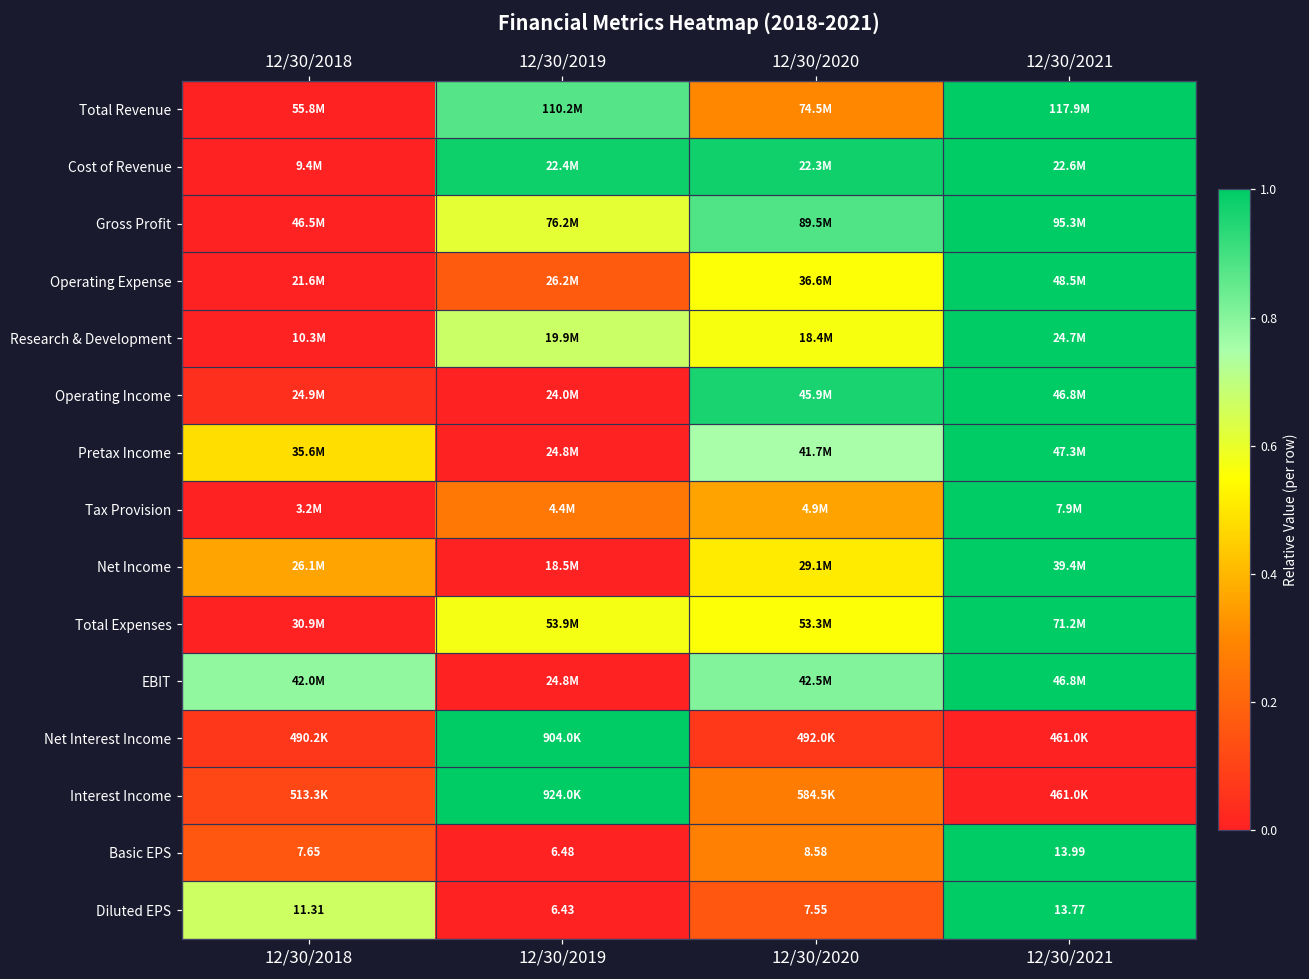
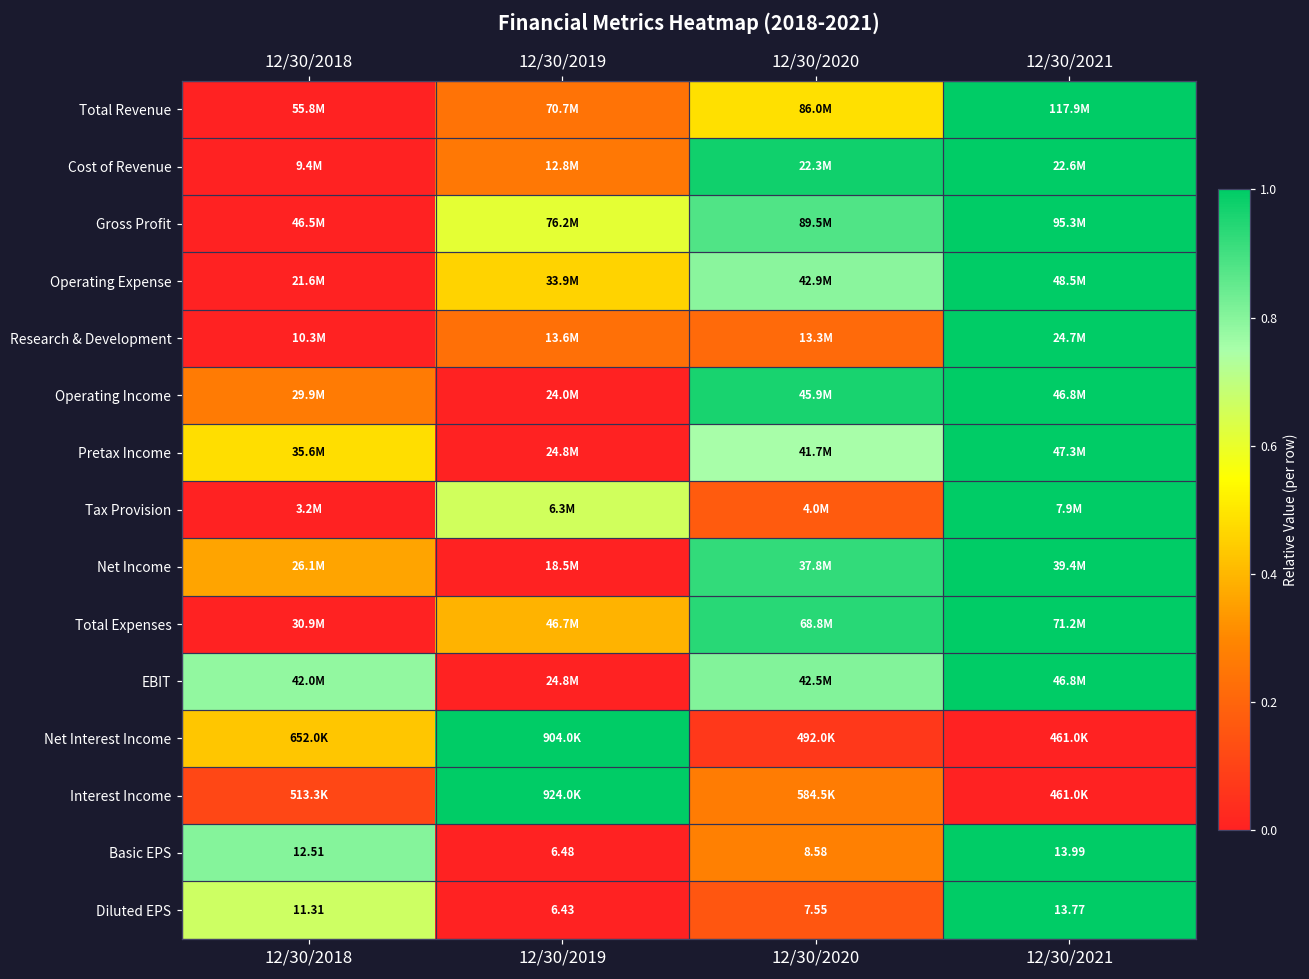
  {
    "Total Revenue": {
      "12/30/2018": "55.8M",
-     "12/30/2019": "110.2M",
-     "12/30/2020": "74.5M",
+     "12/30/2019": "70.7M",
+     "12/30/2020": "86.0M",
      "12/30/2021": "117.9M"
    },
    "Cost of Revenue": {
      "12/30/2018": "9.4M",
-     "12/30/2019": "22.4M",
+     "12/30/2019": "12.8M",
      "12/30/2020": "22.3M",
      "12/30/2021": "22.6M"
    },
    "Gross Profit": {
      "12/30/2018": "46.5M",
      "12/30/2019": "76.2M",
      "12/30/2020": "89.5M",
      "12/30/2021": "95.3M"
    },
    "Operating Expense": {
      "12/30/2018": "21.6M",
-     "12/30/2019": "26.2M",
-     "12/30/2020": "36.6M",
+     "12/30/2019": "33.9M",
+     "12/30/2020": "42.9M",
      "12/30/2021": "48.5M"
    },
    "Research & Development": {
      "12/30/2018": "10.3M",
-     "12/30/2019": "19.9M",
-     "12/30/2020": "18.4M",
+     "12/30/2019": "13.6M",
+     "12/30/2020": "13.3M",
      "12/30/2021": "24.7M"
    },
    "Operating Income": {
-     "12/30/2018": "24.9M",
+     "12/30/2018": "29.9M",
      "12/30/2019": "24.0M",
      "12/30/2020": "45.9M",
      "12/30/2021": "46.8M"
    },
    "Pretax Income": {
      "12/30/2018": "35.6M",
      "12/30/2019": "24.8M",
      "12/30/2020": "41.7M",
      "12/30/2021": "47.3M"
    },
    "Tax Provision": {
      "12/30/2018": "3.2M",
-     "12/30/2019": "4.4M",
-     "12/30/2020": "4.9M",
+     "12/30/2019": "6.3M",
+     "12/30/2020": "4.0M",
      "12/30/2021": "7.9M"
    },
    "Net Income": {
      "12/30/2018": "26.1M",
      "12/30/2019": "18.5M",
-     "12/30/2020": "29.1M",
+     "12/30/2020": "37.8M",
      "12/30/2021": "39.4M"
    },
    "Total Expenses": {
      "12/30/2018": "30.9M",
-     "12/30/2019": "53.9M",
-     "12/30/2020": "53.3M",
+     "12/30/2019": "46.7M",
+     "12/30/2020": "68.8M",
      "12/30/2021": "71.2M"
    },
    "EBIT": {
      "12/30/2018": "42.0M",
      "12/30/2019": "24.8M",
      "12/30/2020": "42.5M",
      "12/30/2021": "46.8M"
    },
    "Net Interest Income": {
-     "12/30/2018": "490.2K",
+     "12/30/2018": "652.0K",
      "12/30/2019": "904.0K",
      "12/30/2020": "492.0K",
      "12/30/2021": "461.0K"
    },
    "Interest Income": {
      "12/30/2018": "513.3K",
      "12/30/2019": "924.0K",
      "12/30/2020": "584.5K",
      "12/30/2021": "461.0K"
    },
    "Basic EPS": {
-     "12/30/2018": "7.65",
+     "12/30/2018": "12.51",
      "12/30/2019": "6.48",
      "12/30/2020": "8.58",
      "12/30/2021": "13.99"
    },
    "Diluted EPS": {
      "12/30/2018": "11.31",
      "12/30/2019": "6.43",
      "12/30/2020": "7.55",
      "12/30/2021": "13.77"
    }
  }
